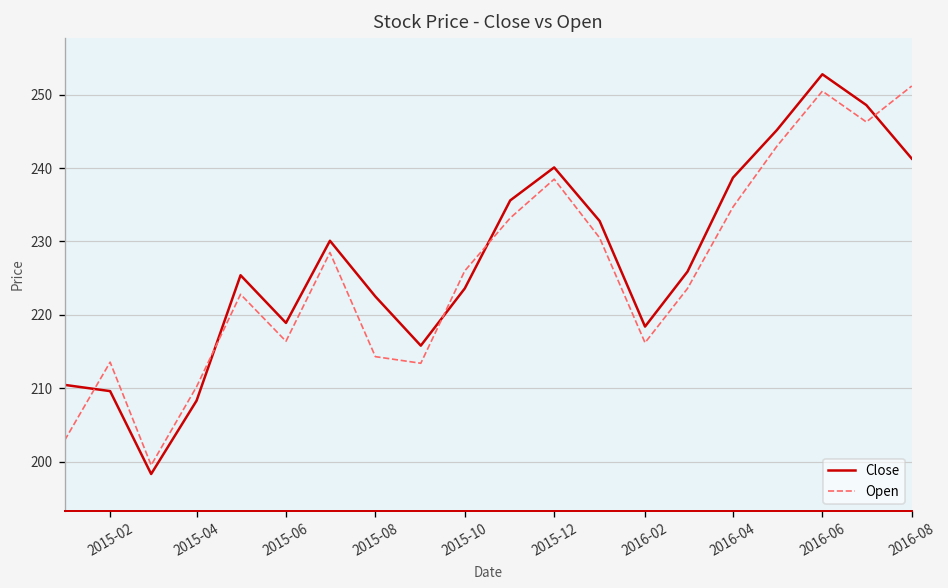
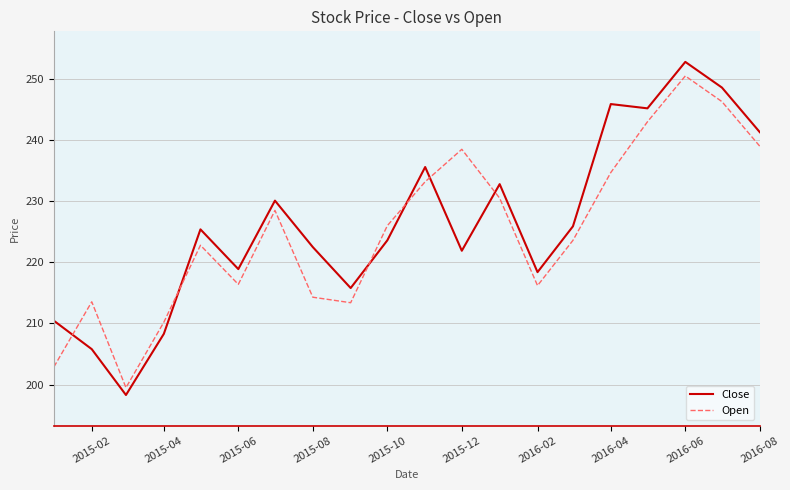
  {
    "Close": {
-     "2015-02": 210,
+     "2015-02": 206,
      "2015-04": 208,
      "2015-06": 219,
      "2015-08": 223,
      "2015-10": 224,
-     "2015-12": 240,
+     "2015-12": 222,
      "2016-02": 218,
-     "2016-04": 239,
+     "2016-04": 246,
      "2016-06": 253,
      "2016-08": 241
    },
    "Open": {
      "2015-02": 214,
      "2015-04": 210,
      "2015-06": 216,
      "2015-08": 214,
      "2015-10": 226,
      "2015-12": 239,
      "2016-02": 216,
      "2016-04": 235,
      "2016-06": 251,
-     "2016-08": 251
+     "2016-08": 239
    }
  }
